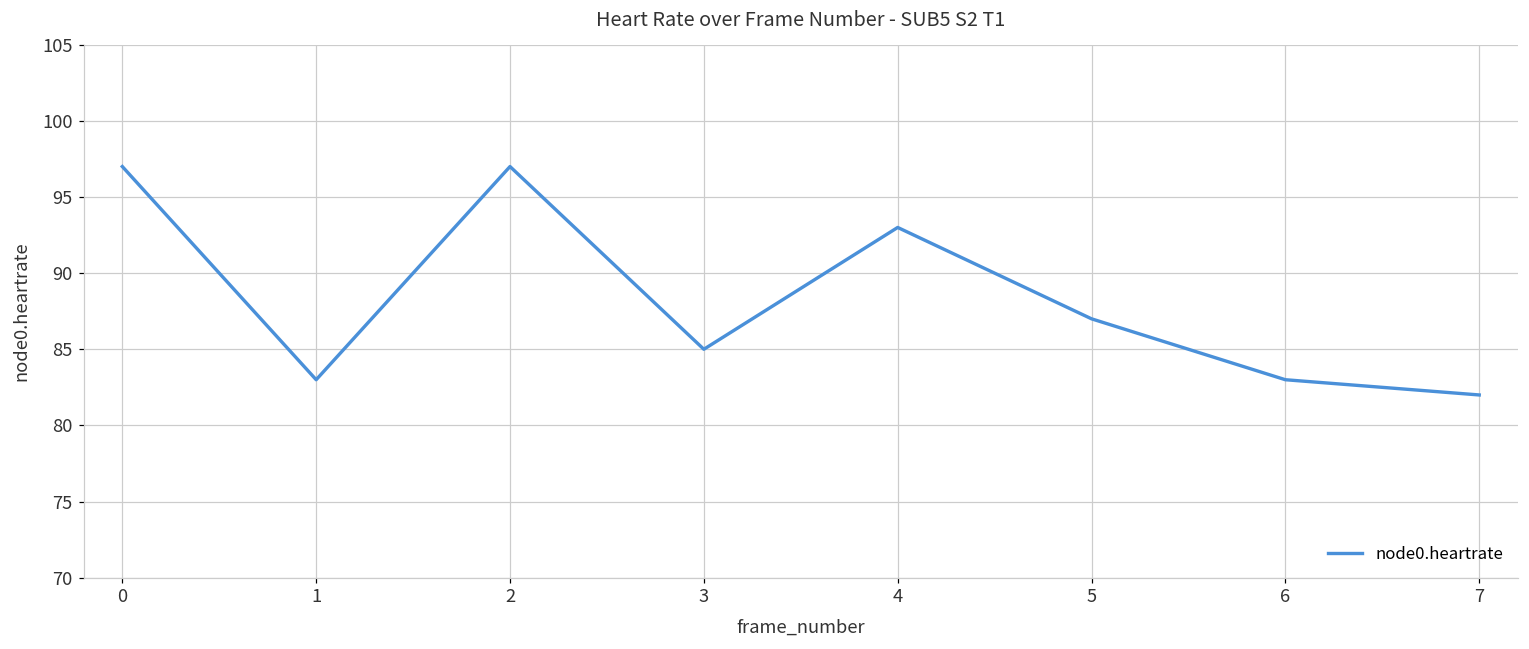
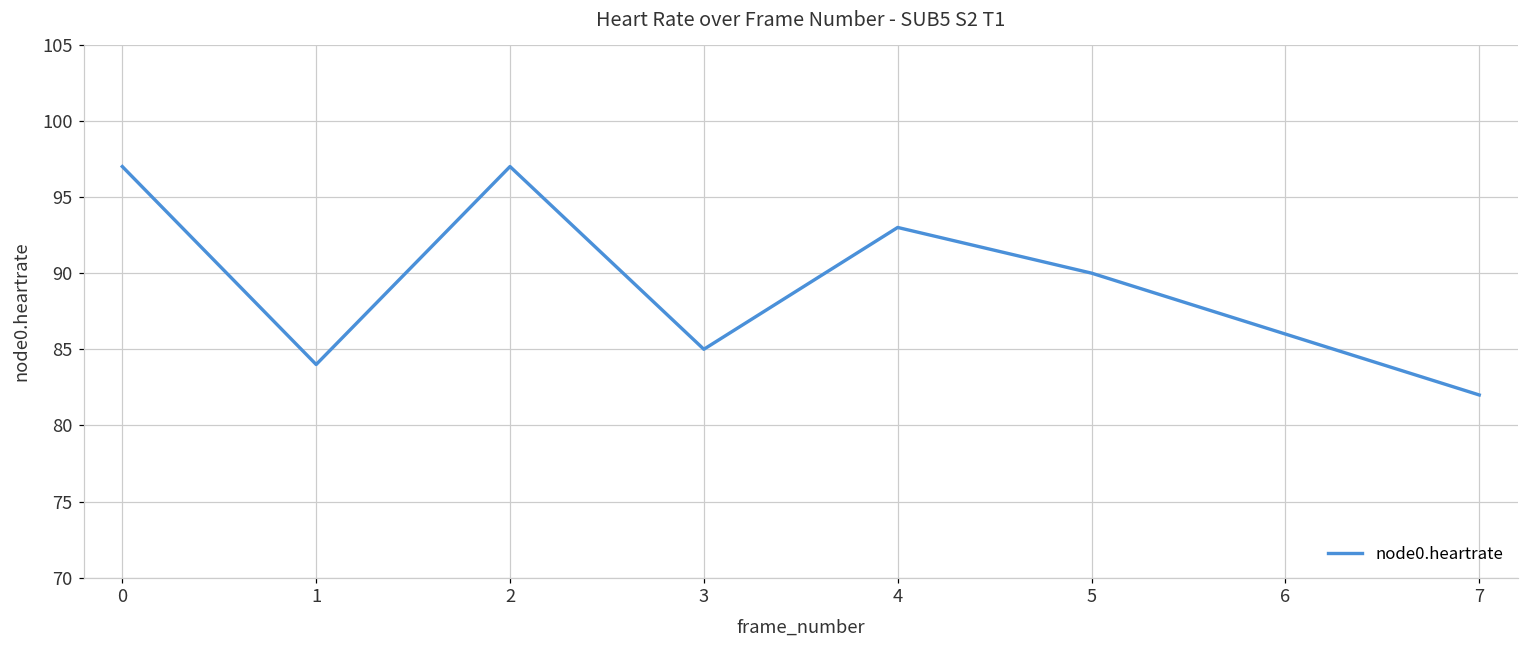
  {
    "0": 97,
-   "1": 83,
+   "1": 84,
    "2": 97,
    "3": 85,
    "4": 93,
-   "5": 87,
-   "6": 83,
+   "5": 90,
+   "6": 86,
    "7": 82
  }
